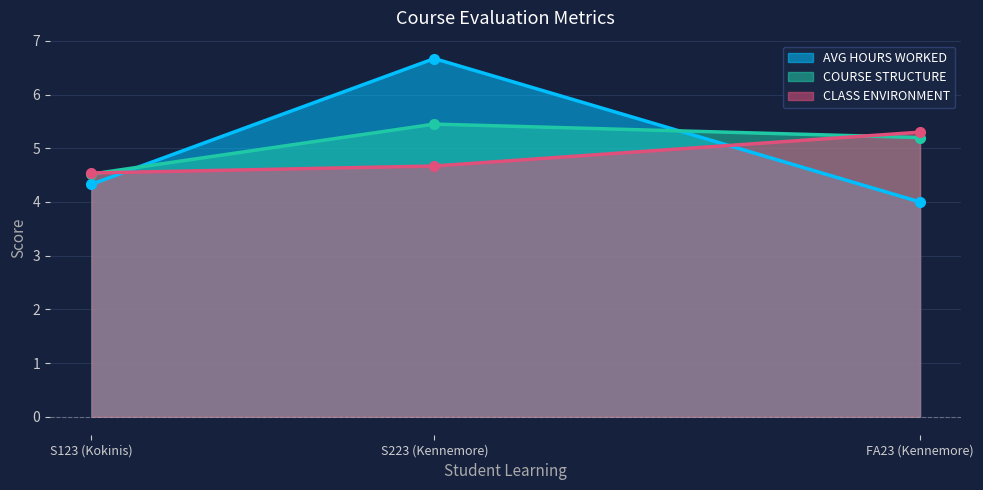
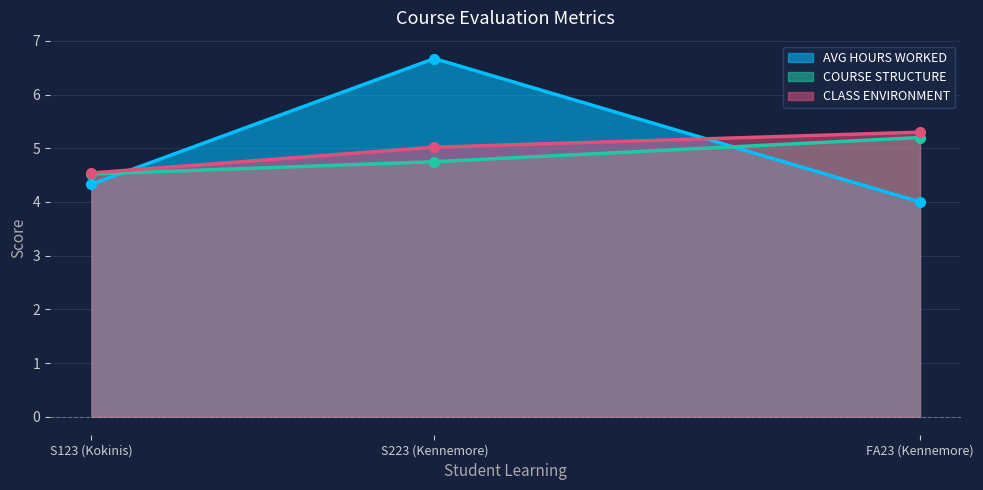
  {
    "AVG HOURS WORKED": {
      "S123 (Kokinis)": 4.3,
      "S223 (Kennemore)": 6.7,
      "FA23 (Kennemore)": 4.0
    },
    "COURSE STRUCTURE": {
-     "S223 (Kennemore)": 5.5,
+     "S223 (Kennemore)": 4.8,
      "FA23 (Kennemore)": 5.2
    },
    "CLASS ENVIRONMENT": {
-     "S223 (Kennemore)": 4.7,
+     "S223 (Kennemore)": 5.0,
      "FA23 (Kennemore)": 5.3
    }
  }
